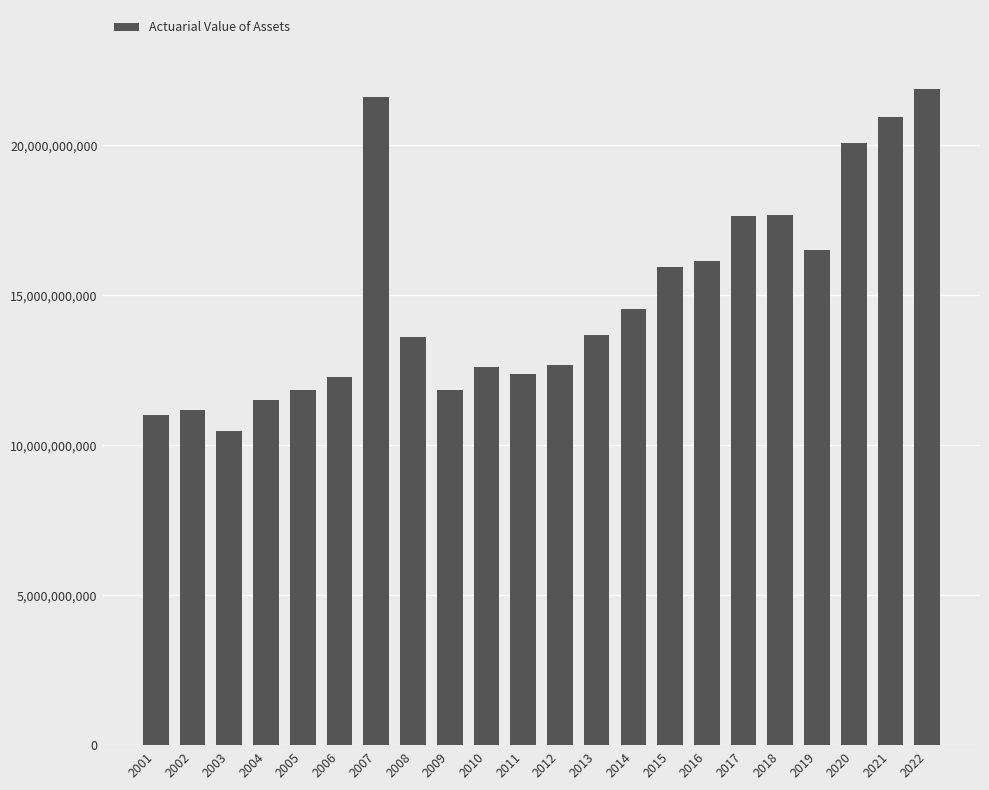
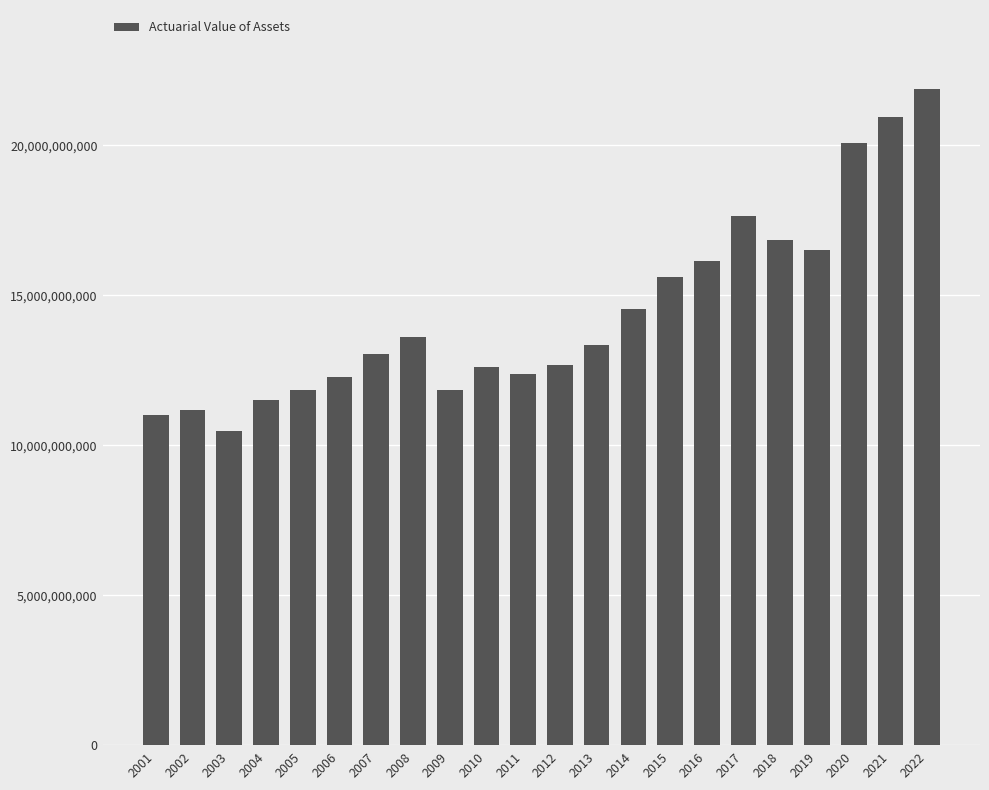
  {
    "2001": "11,000,000,000",
    "2002": "11,200,000,000",
    "2003": "10,500,000,000",
    "2004": "11,500,000,000",
    "2005": "11,900,000,000",
    "2006": "12,300,000,000",
-   "2007": "21,600,000,000",
+   "2007": "13,000,000,000",
    "2008": "13,600,000,000",
    "2009": "11,800,000,000",
    "2010": "12,600,000,000",
    "2011": "12,400,000,000",
    "2012": "12,700,000,000",
-   "2013": "13,700,000,000",
+   "2013": "13,300,000,000",
    "2014": "14,500,000,000",
-   "2015": "16,000,000,000",
+   "2015": "15,600,000,000",
    "2016": "16,100,000,000",
    "2017": "17,600,000,000",
-   "2018": "17,700,000,000",
+   "2018": "16,800,000,000",
    "2019": "16,500,000,000",
    "2020": "20,100,000,000",
    "2021": "20,900,000,000",
    "2022": "21,900,000,000"
  }
